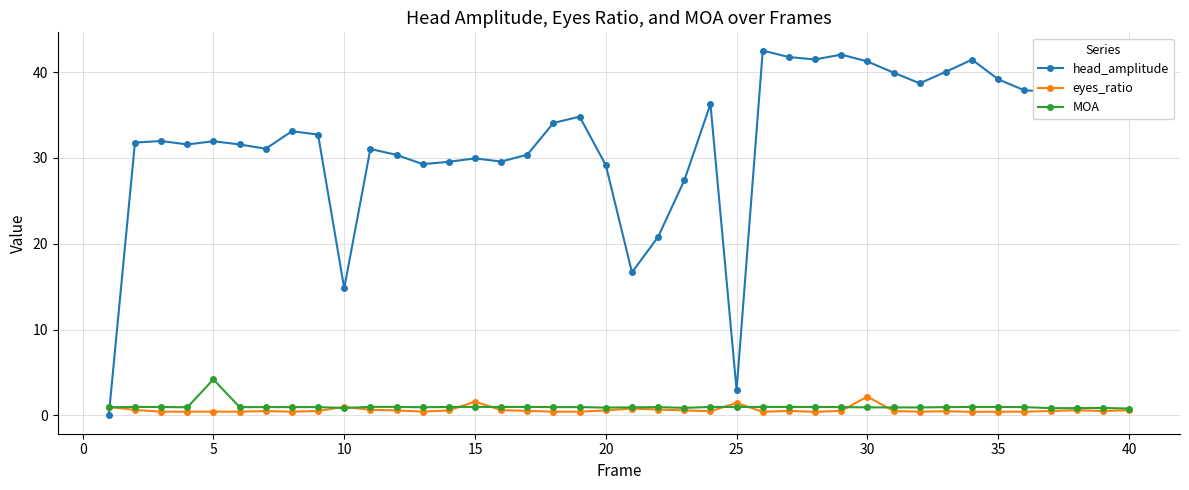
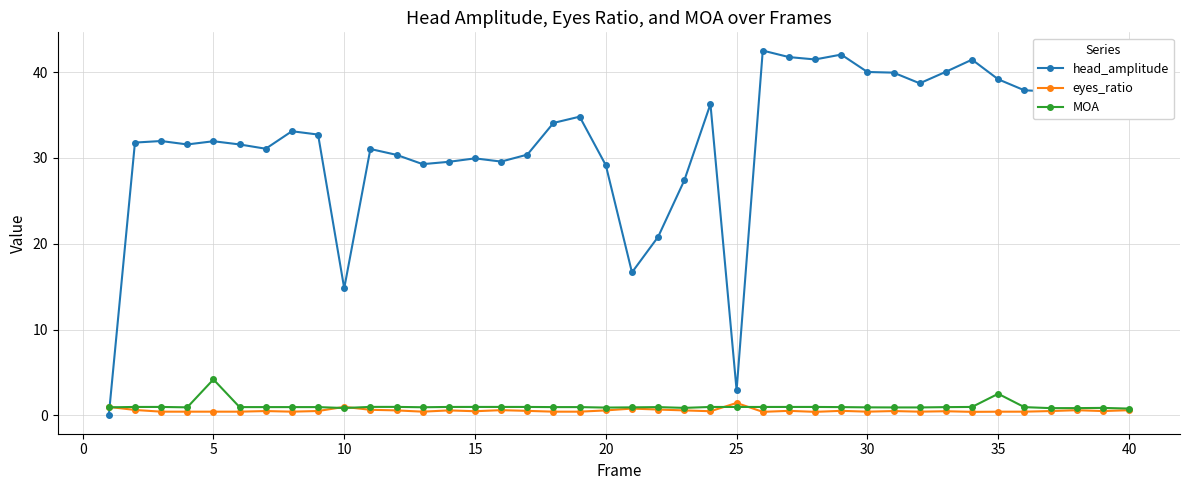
  {
    "head_amplitude": {
      "5": 32,
      "10": 15,
      "15": 30,
      "20": 29,
      "25": 3,
-     "30": 41,
+     "30": 40,
      "35": 39
    },
    "eyes_ratio": {
      "5": 0,
-     "15": 2,
+     "15": 0,
      "20": 1,
      "25": 1,
-     "30": 2,
+     "30": 0,
      "35": 0
    },
    "MOA": {
      "5": 4,
      "15": 1,
      "20": 1,
      "25": 1,
      "30": 1,
-     "35": 1
+     "35": 3
    }
  }
